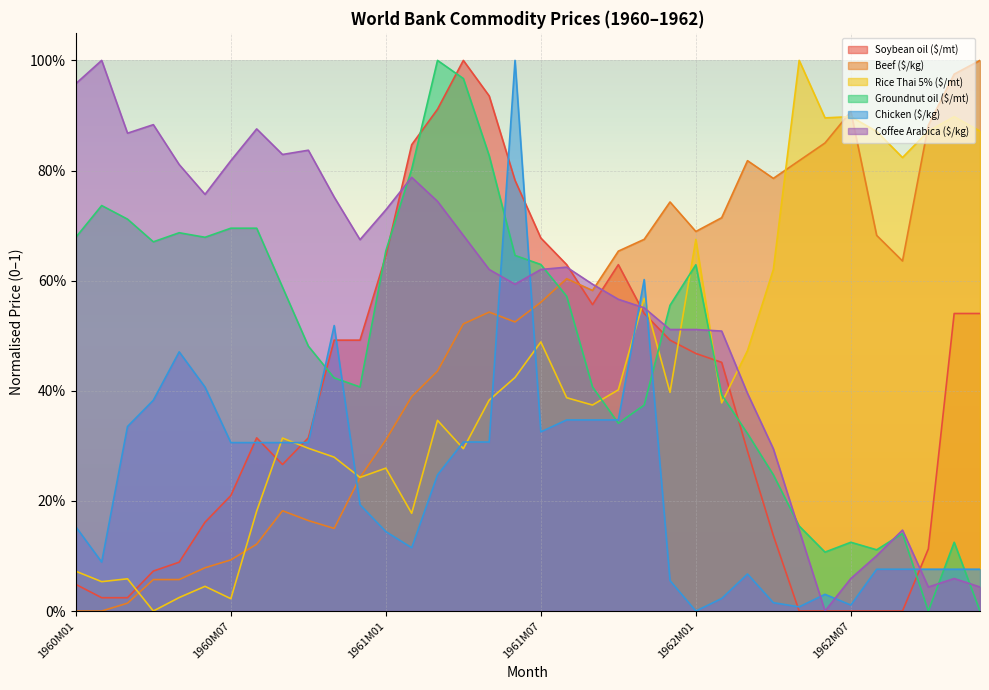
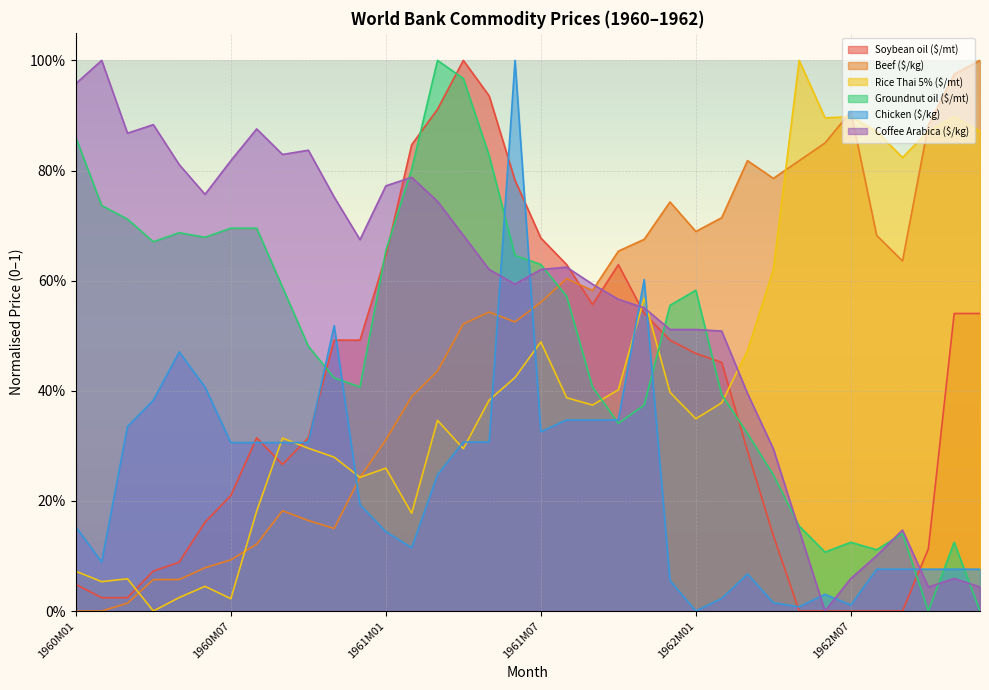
  {
    "Rice Thai 5% ($/mt)": {
      "1960M01": "7%",
      "1960M07": "2%",
      "1961M01": "26%",
      "1961M07": "49%",
-     "1962M01": "67%"
+     "1962M01": "35%"
    },
    "Groundnut oil ($/mt)": {
-     "1960M01": "68%",
+     "1960M01": "86%",
      "1960M07": "70%",
      "1961M01": "65%",
      "1961M07": "63%",
-     "1962M01": "63%",
+     "1962M01": "58%",
      "1962M07": "12%"
    },
    "Chicken ($/kg)": {
      "1960M01": "15%",
      "1960M07": "31%",
      "1961M01": "14%",
      "1961M07": "33%",
      "1962M01": "0%",
      "1962M07": "1%"
    },
    "Coffee Arabica ($/kg)": {
      "1960M01": "96%",
      "1960M07": "82%",
-     "1961M01": "73%",
+     "1961M01": "77%",
      "1961M07": "62%",
      "1962M01": "51%",
      "1962M07": "6%"
    }
  }
